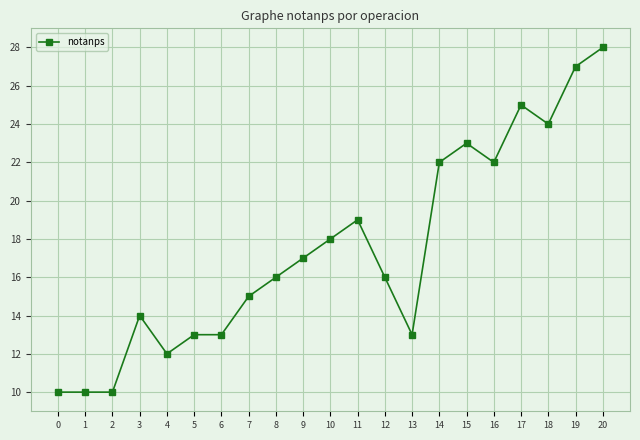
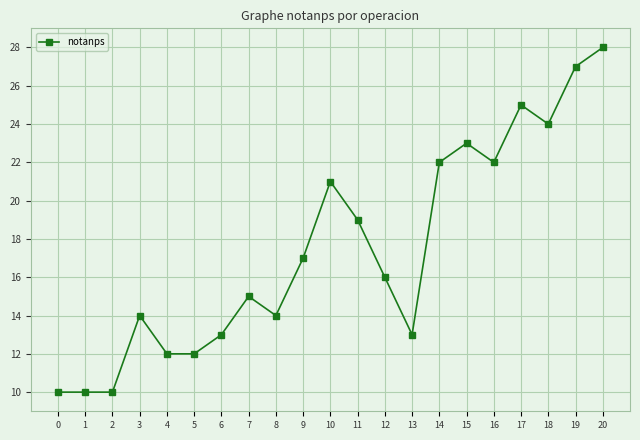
  {
    "0": 10,
    "1": 10,
    "2": 10,
    "3": 14,
    "4": 12,
-   "5": 13,
+   "5": 12,
    "6": 13,
    "7": 15,
-   "8": 16,
+   "8": 14,
    "9": 17,
-   "10": 18,
+   "10": 21,
    "11": 19,
    "12": 16,
    "13": 13,
    "14": 22,
    "15": 23,
    "16": 22,
    "17": 25,
    "18": 24,
    "19": 27,
    "20": 28
  }
